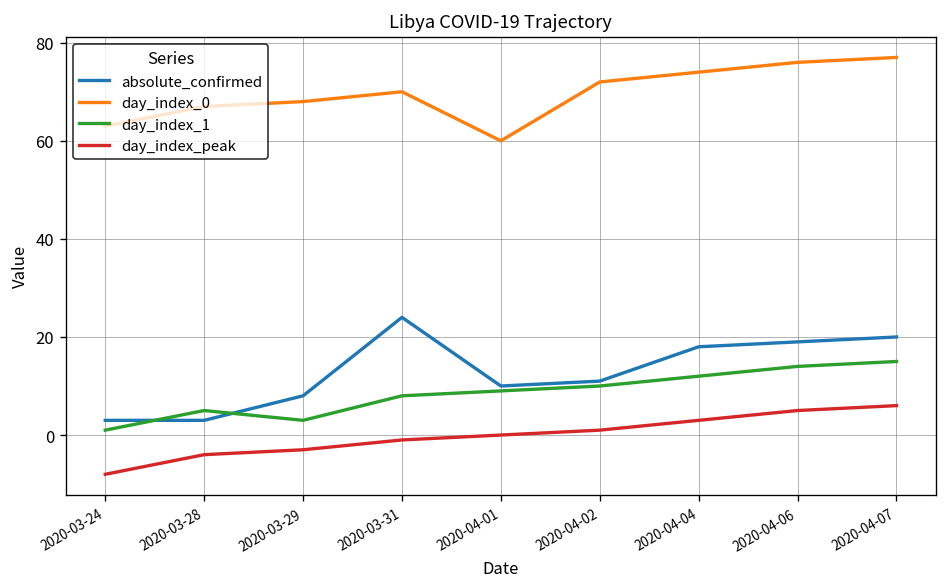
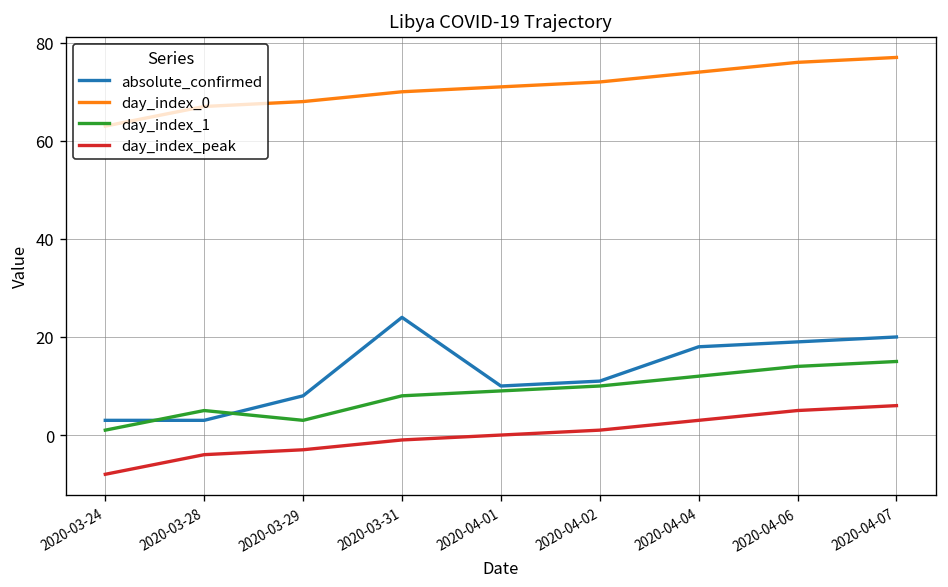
  {
    "absolute_confirmed": {
      "2020-03-24": 3,
      "2020-03-28": 3,
      "2020-03-29": 8,
      "2020-03-31": 24,
      "2020-04-01": 10,
      "2020-04-02": 11,
      "2020-04-04": 18,
      "2020-04-06": 19,
      "2020-04-07": 20
    },
    "day_index_0": {
      "2020-03-29": 68,
      "2020-03-31": 70,
-     "2020-04-01": 60,
+     "2020-04-01": 71,
      "2020-04-02": 72,
      "2020-04-04": 74,
      "2020-04-06": 76,
      "2020-04-07": 77
    },
    "day_index_1": {
      "2020-03-24": 1,
      "2020-03-28": 5,
      "2020-03-29": 3,
      "2020-03-31": 8,
      "2020-04-01": 9,
      "2020-04-02": 10,
      "2020-04-04": 12,
      "2020-04-06": 14,
      "2020-04-07": 15
    },
    "day_index_peak": {
      "2020-03-24": -8,
      "2020-03-28": -4,
      "2020-03-29": -3,
      "2020-03-31": -1,
      "2020-04-01": 0,
      "2020-04-02": 1,
      "2020-04-04": 3,
      "2020-04-06": 5,
      "2020-04-07": 6
    }
  }
